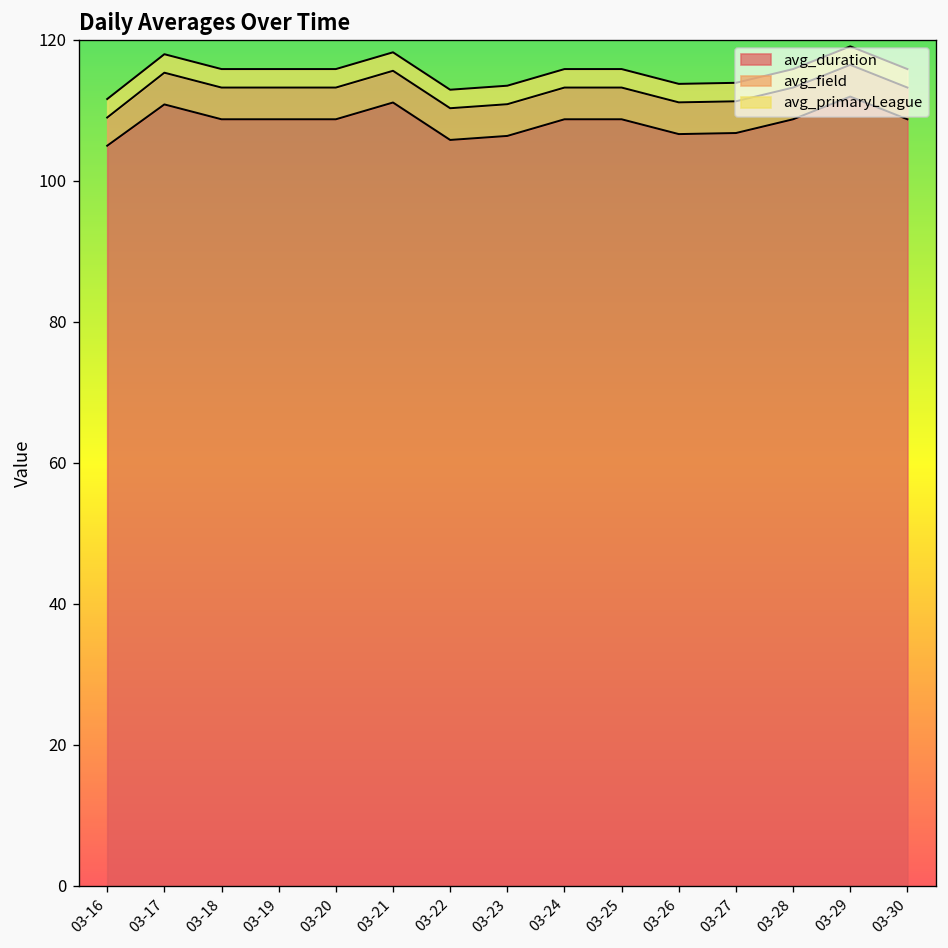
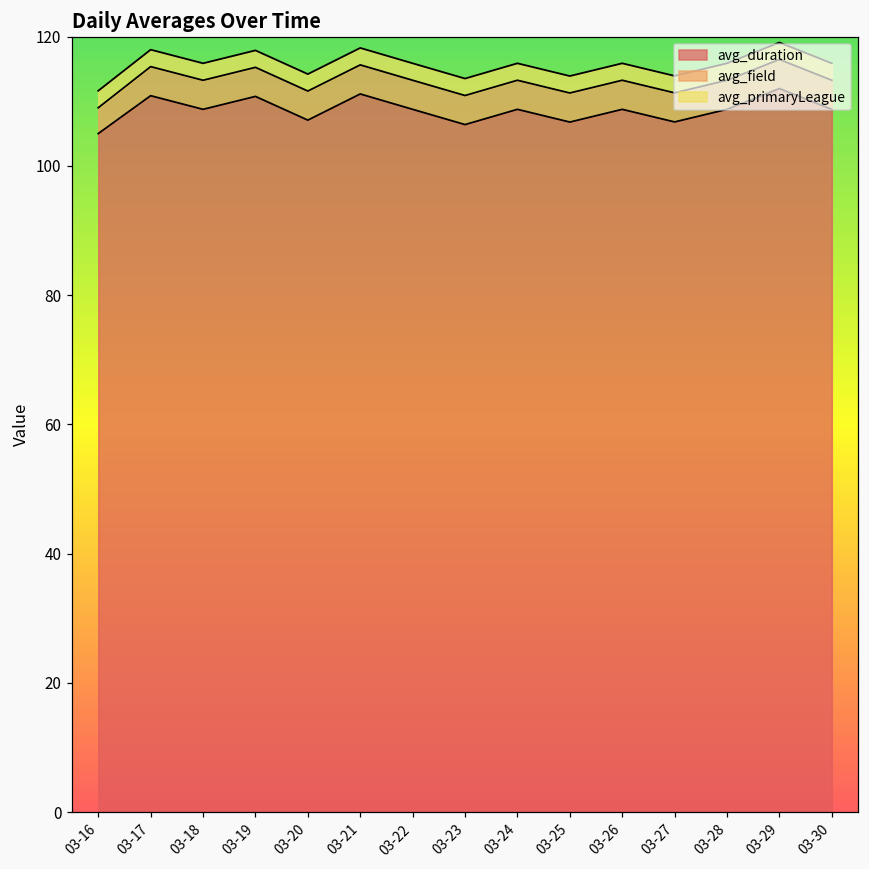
  {
    "avg_duration": {
      "03-16": 105,
      "03-17": 111,
      "03-18": 109,
-     "03-19": 109,
-     "03-20": 109,
+     "03-19": 111,
+     "03-20": 107,
      "03-21": 111,
-     "03-22": 106,
+     "03-22": 109,
      "03-23": 106,
      "03-24": 109,
-     "03-25": 109,
-     "03-26": 107,
+     "03-25": 107,
+     "03-26": 109,
      "03-27": 107
    },
    "avg_field": {
      "03-16": 4,
      "03-17": 5,
      "03-18": 5,
      "03-19": 5,
      "03-20": 5,
      "03-21": 5,
      "03-22": 5,
      "03-23": 5,
      "03-24": 5,
      "03-25": 5,
      "03-26": 5
    },
    "avg_primaryLeague": {
      "03-16": 3,
      "03-17": 3,
      "03-18": 3,
      "03-19": 3,
      "03-20": 3,
      "03-21": 3,
      "03-22": 3,
      "03-23": 3,
      "03-24": 3,
      "03-25": 3,
      "03-26": 3,
      "03-29": 3
    }
  }
